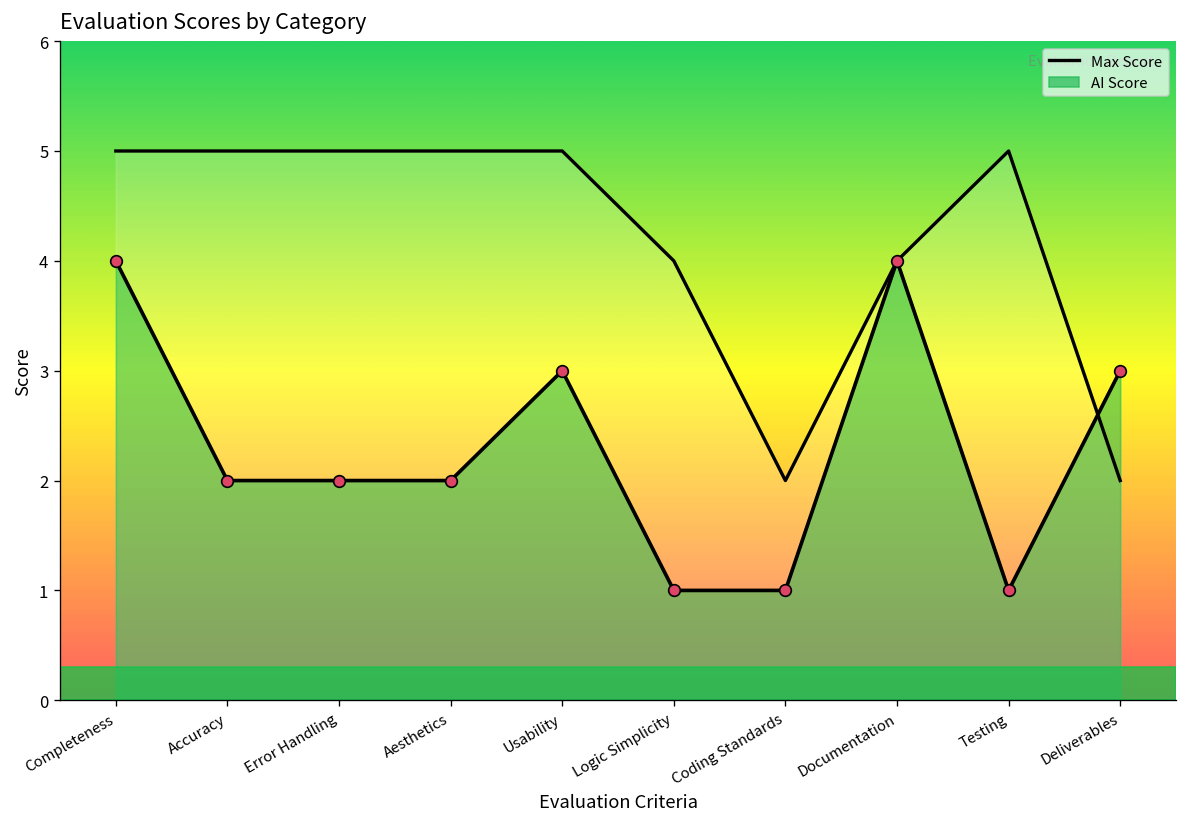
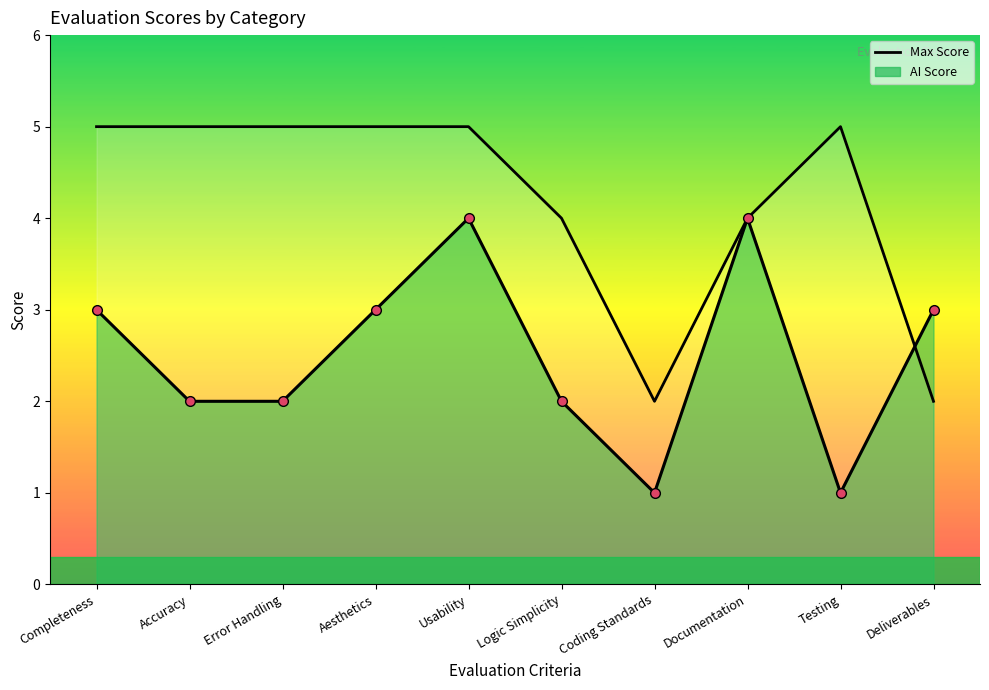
  {
    "Max Score": {
      "Completeness": 5,
      "Accuracy": 5,
      "Error Handling": 5,
      "Aesthetics": 5,
      "Usability": 5,
      "Logic Simplicity": 4,
      "Coding Standards": 2,
      "Testing": 5,
      "Deliverables": 2
    },
    "AI Score": {
-     "Completeness": 4,
+     "Completeness": 3,
      "Accuracy": 2,
      "Error Handling": 2,
-     "Aesthetics": 2,
-     "Usability": 3,
-     "Logic Simplicity": 1,
+     "Aesthetics": 3,
+     "Usability": 4,
+     "Logic Simplicity": 2,
      "Coding Standards": 1,
      "Testing": 1,
      "Deliverables": 3
    }
  }
